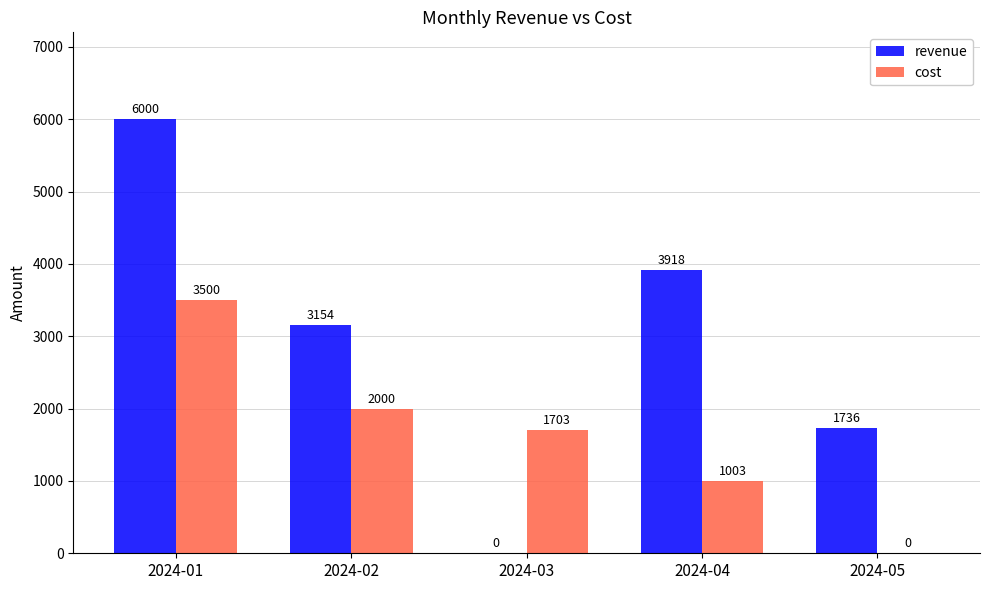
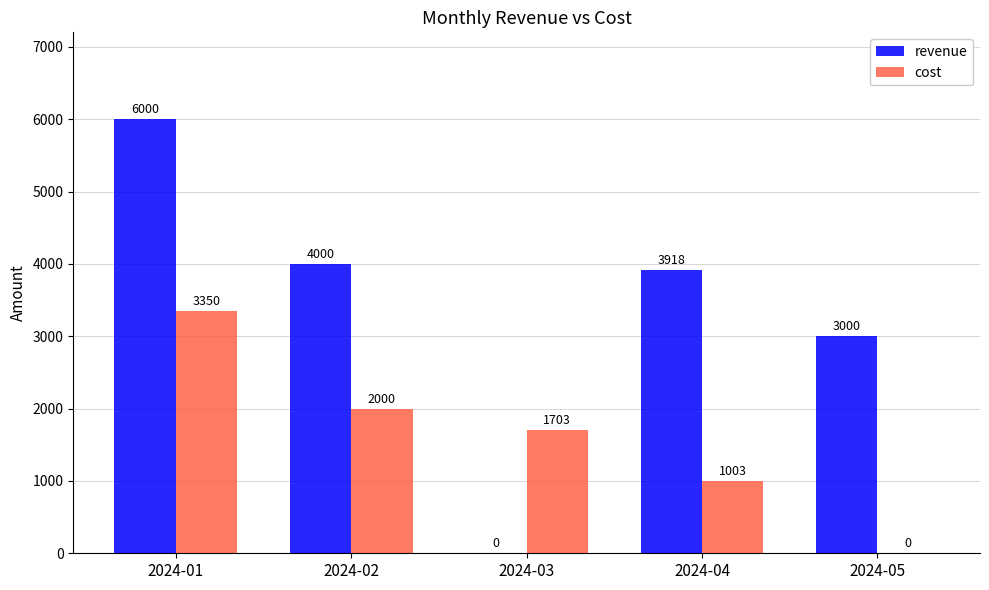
  {
    "revenue": {
      "2024-01": 6000,
-     "2024-02": 3154,
+     "2024-02": 4000,
      "2024-03": 0,
      "2024-04": 3918,
-     "2024-05": 1736
+     "2024-05": 3000
    },
    "cost": {
-     "2024-01": 3500,
+     "2024-01": 3350,
      "2024-02": 2000,
      "2024-03": 1703,
      "2024-04": 1003,
      "2024-05": 0
    }
  }
